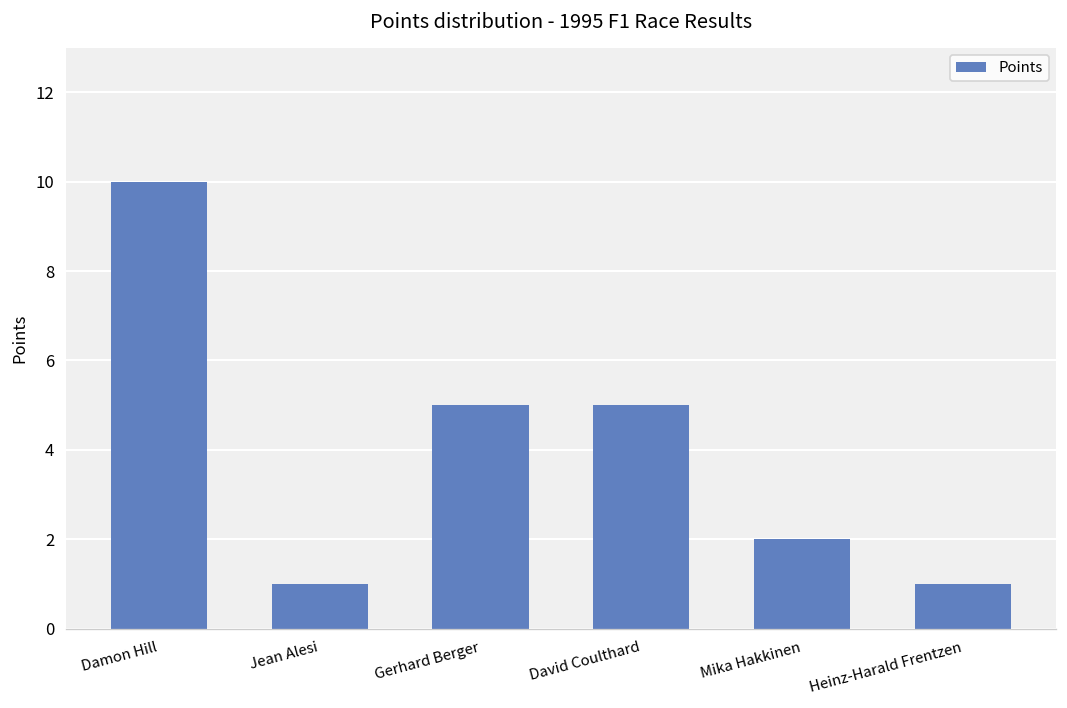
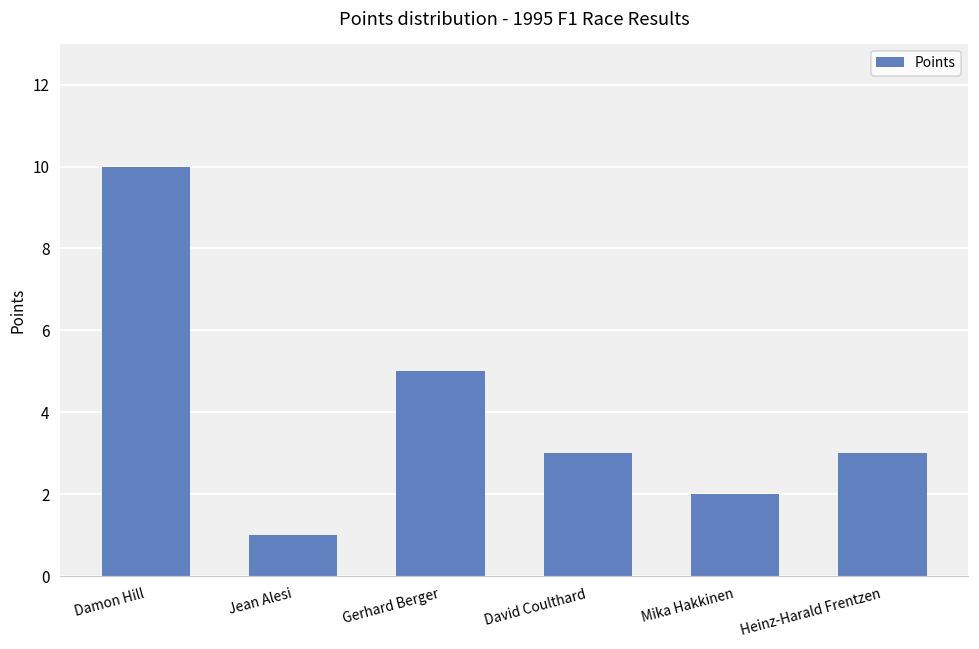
  {
    "Damon Hill": 10,
    "Jean Alesi": 1,
    "Gerhard Berger": 5,
-   "David Coulthard": 5,
+   "David Coulthard": 3,
    "Mika Hakkinen": 2,
-   "Heinz-Harald Frentzen": 1
+   "Heinz-Harald Frentzen": 3
  }
